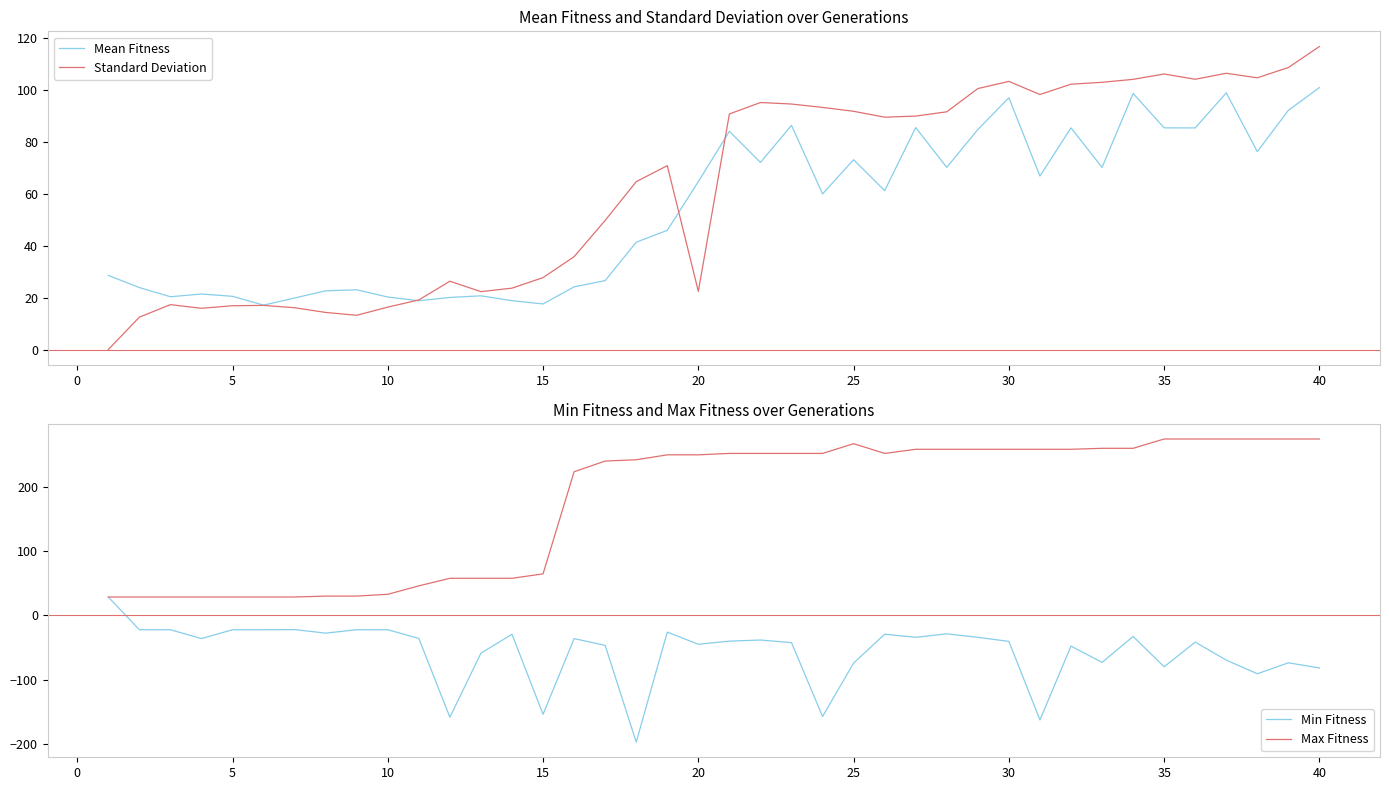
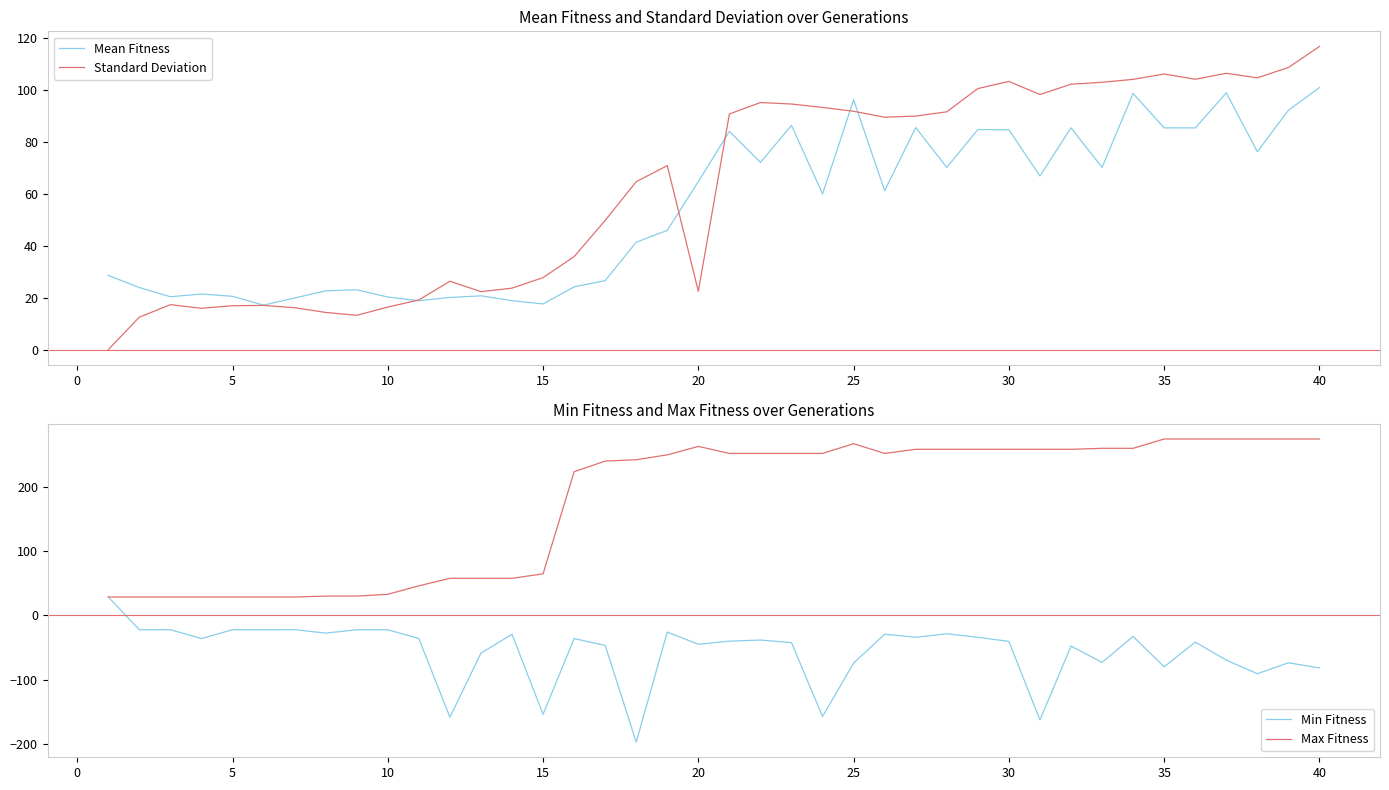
  {
    "Mean Fitness and Standard Deviation over Generations": {
      "Mean Fitness": {
        "5": 21,
        "10": 20,
        "15": 18,
        "20": 65,
-       "25": 73,
-       "30": 97,
+       "25": 96,
+       "30": 85,
        "35": 86,
        "40": 101
      },
      "Standard Deviation": {
        "5": 17,
        "10": 16,
        "15": 28,
        "20": 22,
        "25": 92,
        "30": 103,
        "35": 106,
        "40": 117
      }
    },
    "Min Fitness and Max Fitness over Generations": {
      "Min Fitness": {
        "5": -20,
        "10": -20,
        "15": -150,
        "20": -40,
        "25": -70,
        "30": -40,
        "35": -80,
        "40": -80
      },
      "Max Fitness": {
        "5": 30,
        "10": 30,
        "15": 60,
-       "20": 250,
+       "20": 260,
        "25": 270,
        "30": 260,
        "35": 270,
        "40": 270
      }
    }
  }
